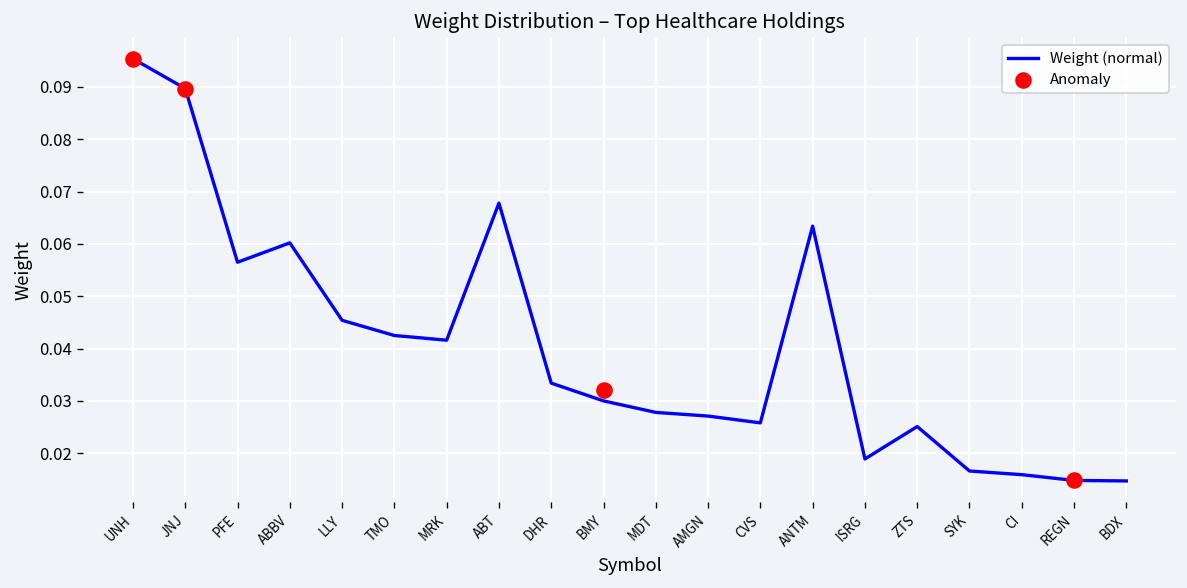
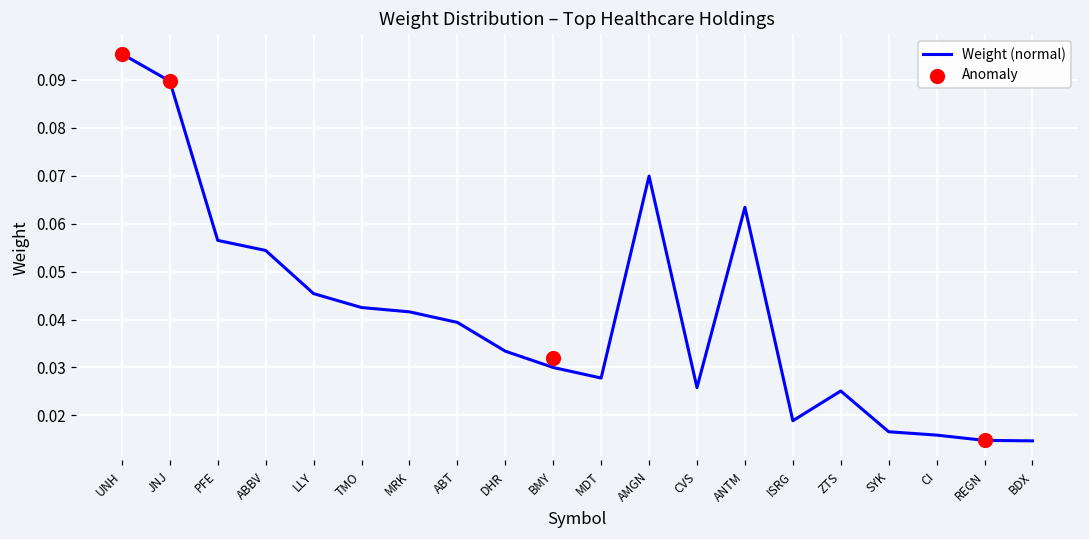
  {
    "Weight (normal)": {
      "PFE": 0.057,
-     "ABBV": 0.060,
+     "ABBV": 0.054,
      "LLY": 0.045,
      "TMO": 0.043,
      "MRK": 0.042,
-     "ABT": 0.068,
+     "ABT": 0.039,
      "DHR": 0.033,
      "BMY": 0.030,
      "MDT": 0.028,
-     "AMGN": 0.027,
+     "AMGN": 0.070,
      "CVS": 0.026,
      "ANTM": 0.063,
      "ISRG": 0.019,
      "ZTS": 0.025,
      "SYK": 0.017,
      "CI": 0.016,
      "BDX": 0.015
    }
  }
